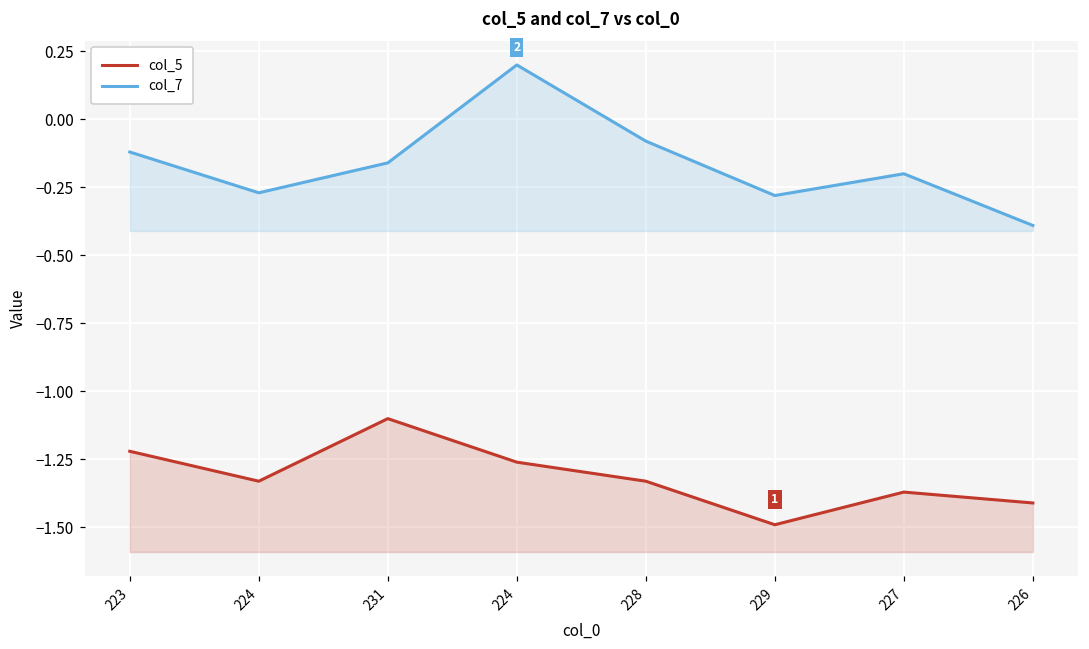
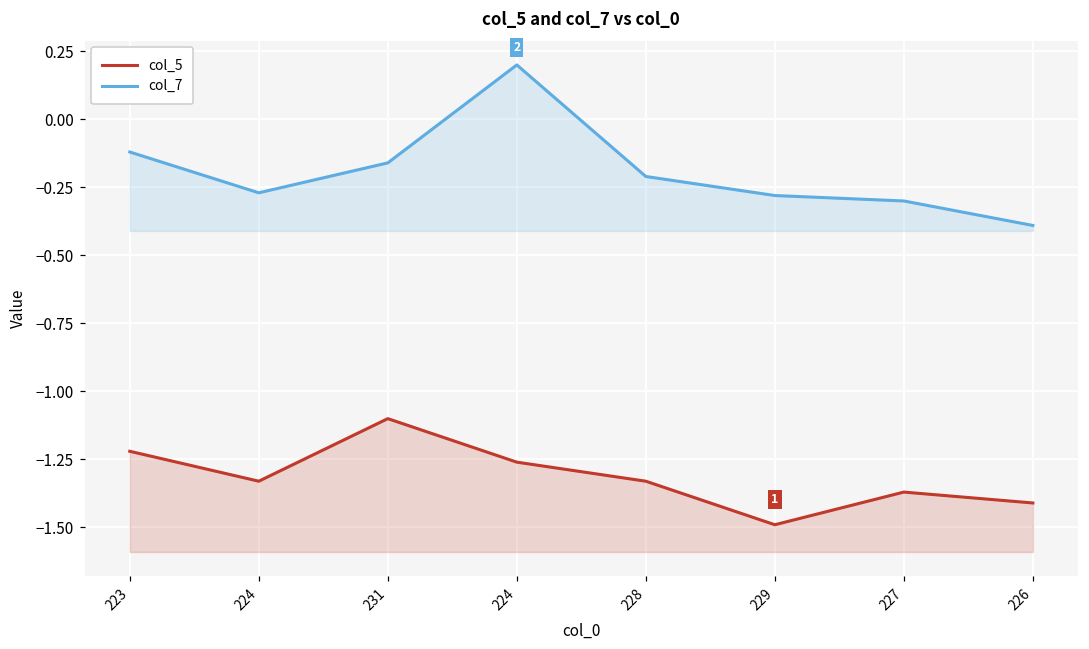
  {
    "col_5": {
      "223": -1.22,
      "231": -1.10,
      "228": -1.33,
      "227": -1.37,
      "226": -1.41
    },
    "col_7": {
      "223": -0.12,
      "231": -0.16,
-     "228": -0.08,
+     "228": -0.21,
      "229": -0.28,
-     "227": -0.2,
+     "227": -0.3,
      "226": -0.39
    }
  }
